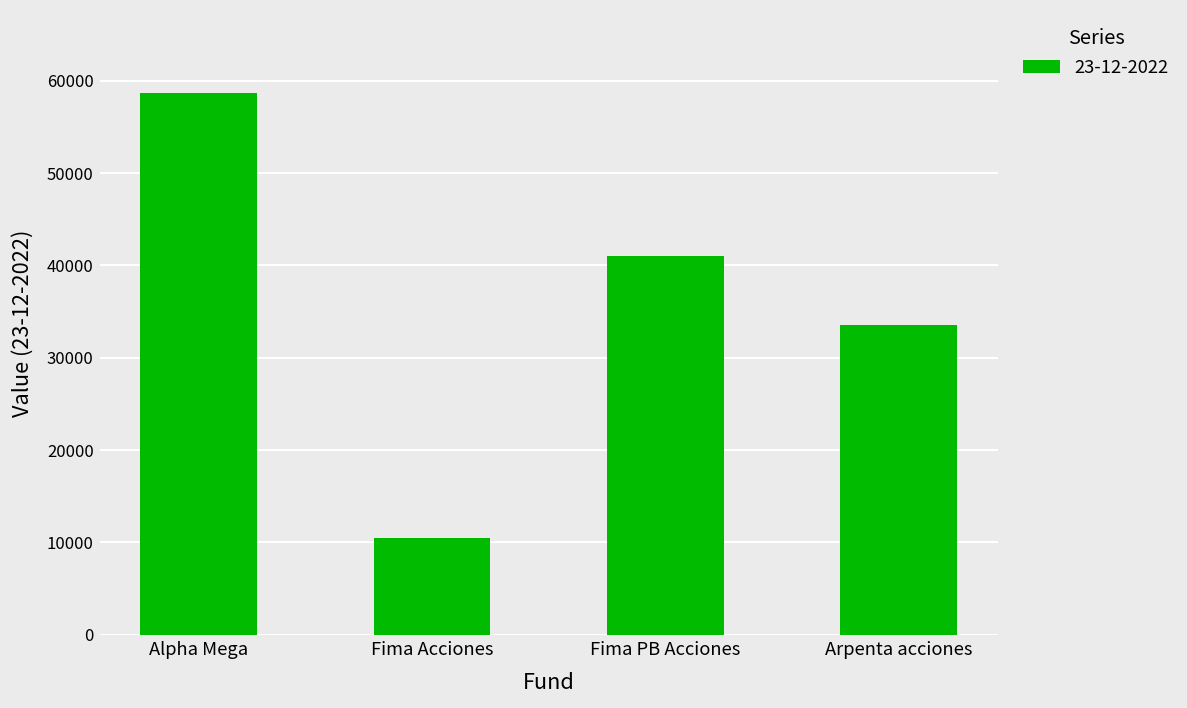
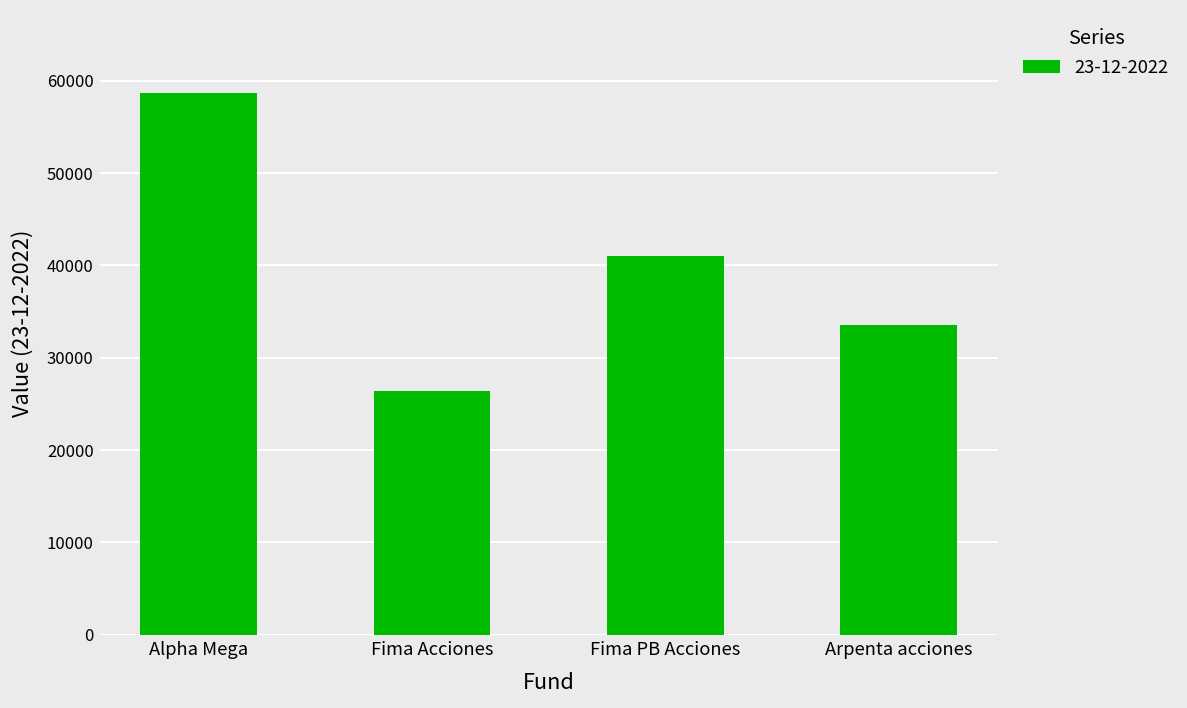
  {
    "Alpha Mega": 59000,
-   "Fima Acciones": 11000,
+   "Fima Acciones": 26000,
    "Fima PB Acciones": 41000,
    "Arpenta acciones": 34000
  }
